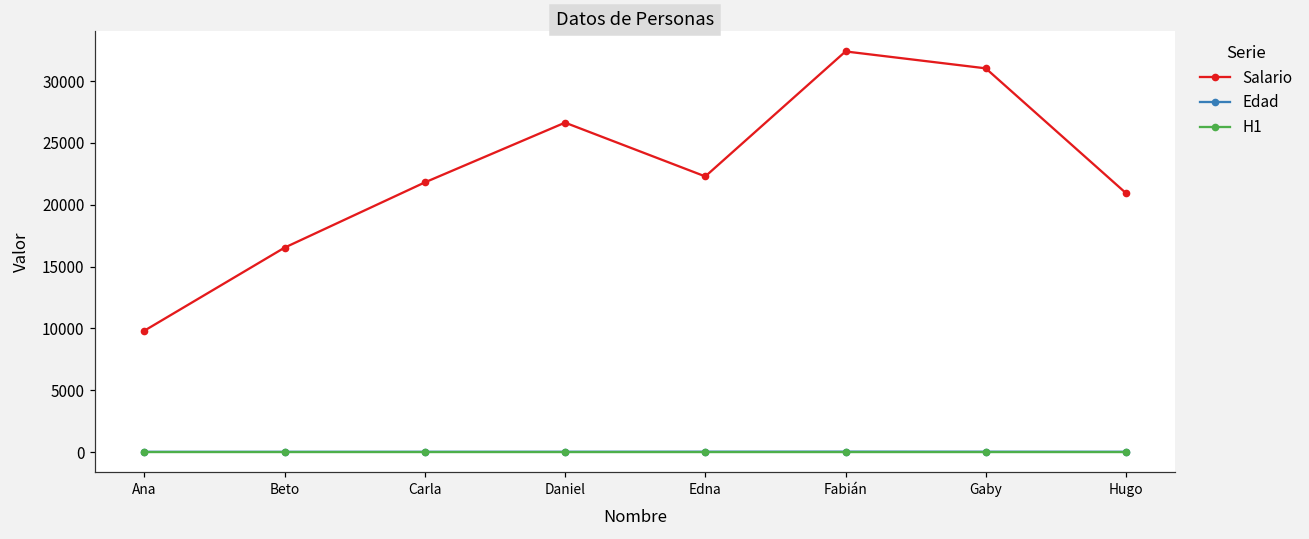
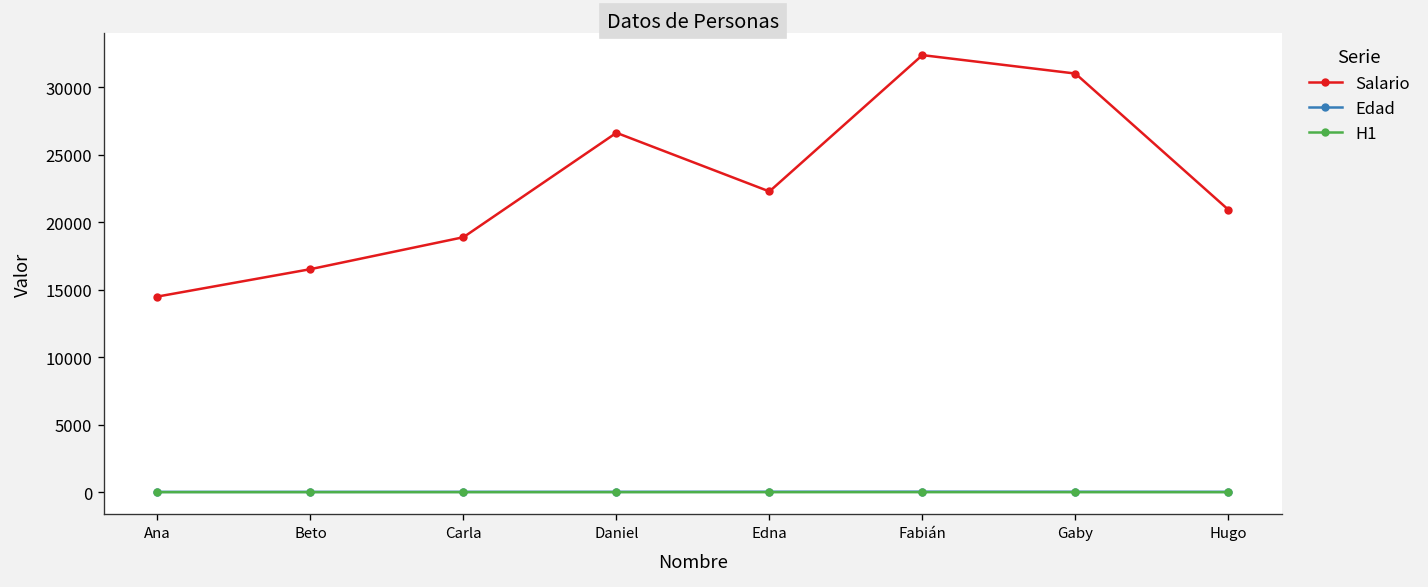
  {
    "Salario": {
-     "Ana": 9800,
+     "Ana": 14500,
      "Beto": 16500,
-     "Carla": 21800,
+     "Carla": 18900,
      "Daniel": 26600,
      "Edna": 22300,
      "Fabián": 32400,
      "Gaby": 31000,
      "Hugo": 20900
    },
    "H1": {
      "Ana": 0,
      "Beto": 0,
      "Carla": 0,
      "Daniel": 0,
      "Edna": 0,
      "Fabián": 0,
      "Gaby": 0,
      "Hugo": 0
    }
  }
